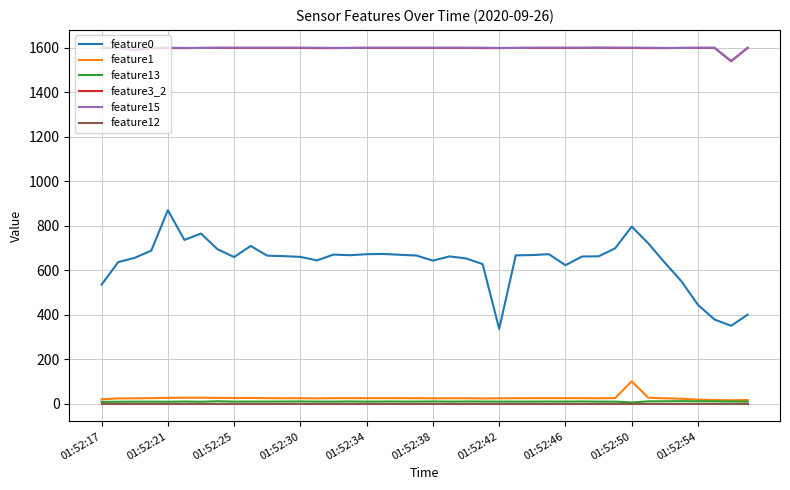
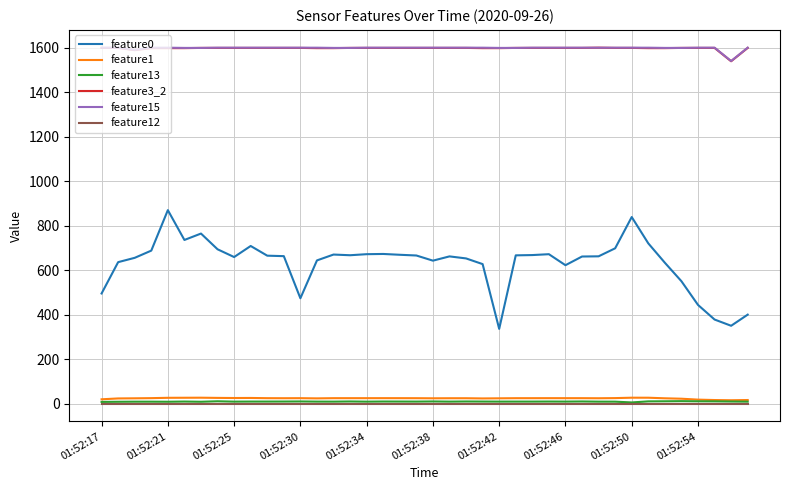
  {
    "feature0": {
-     "01:52:17": 530,
+     "01:52:17": 500,
      "01:52:21": 870,
      "01:52:25": 660,
-     "01:52:30": 660,
+     "01:52:30": 470,
      "01:52:34": 670,
      "01:52:38": 640,
      "01:52:42": 340,
      "01:52:46": 620,
-     "01:52:50": 800,
+     "01:52:50": 840,
      "01:52:54": 440
    },
    "feature1": {
      "01:52:17": 20,
      "01:52:21": 30,
      "01:52:25": 30,
      "01:52:30": 20,
      "01:52:34": 20,
      "01:52:38": 20,
      "01:52:42": 20,
      "01:52:46": 20,
-     "01:52:50": 100
+     "01:52:50": 30
    },
    "feature15": {
      "01:52:25": 1600,
      "01:52:30": 1600,
      "01:52:34": 1600,
      "01:52:38": 1600,
      "01:52:42": 1600,
      "01:52:46": 1600,
      "01:52:50": 1600,
      "01:52:54": 1600
    }
  }
